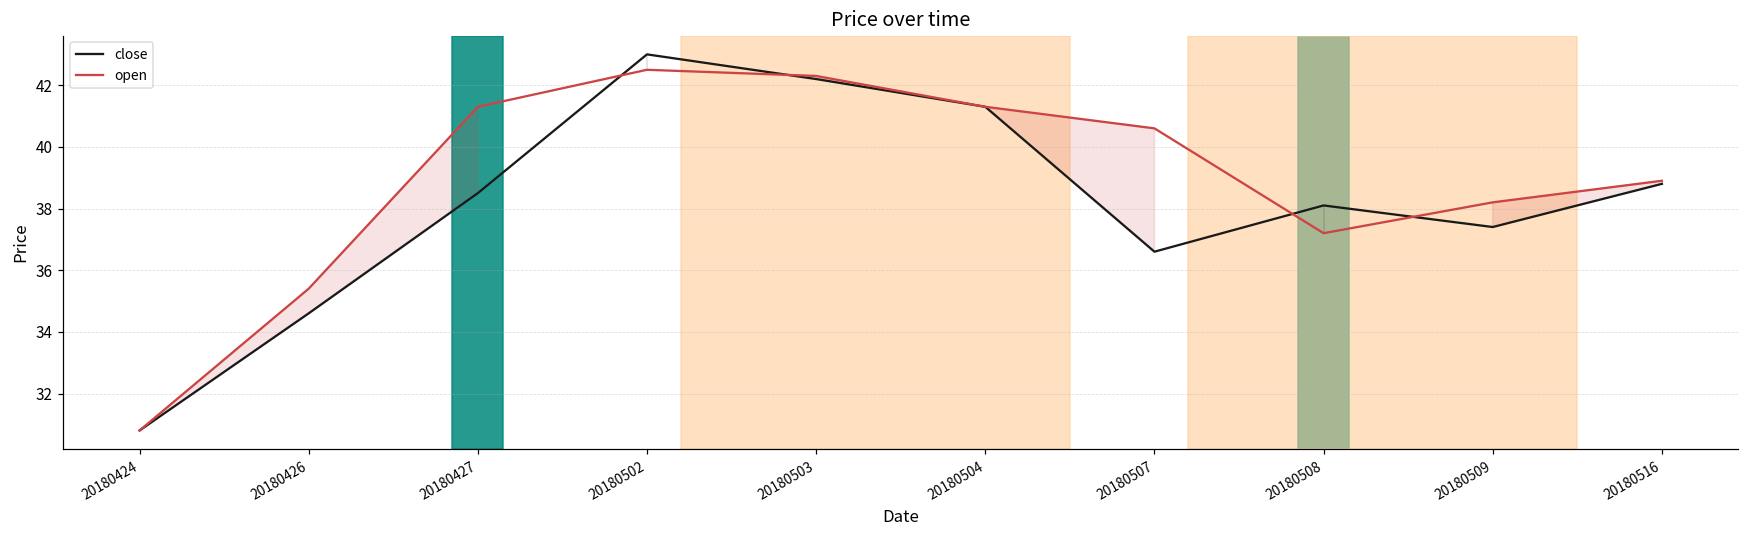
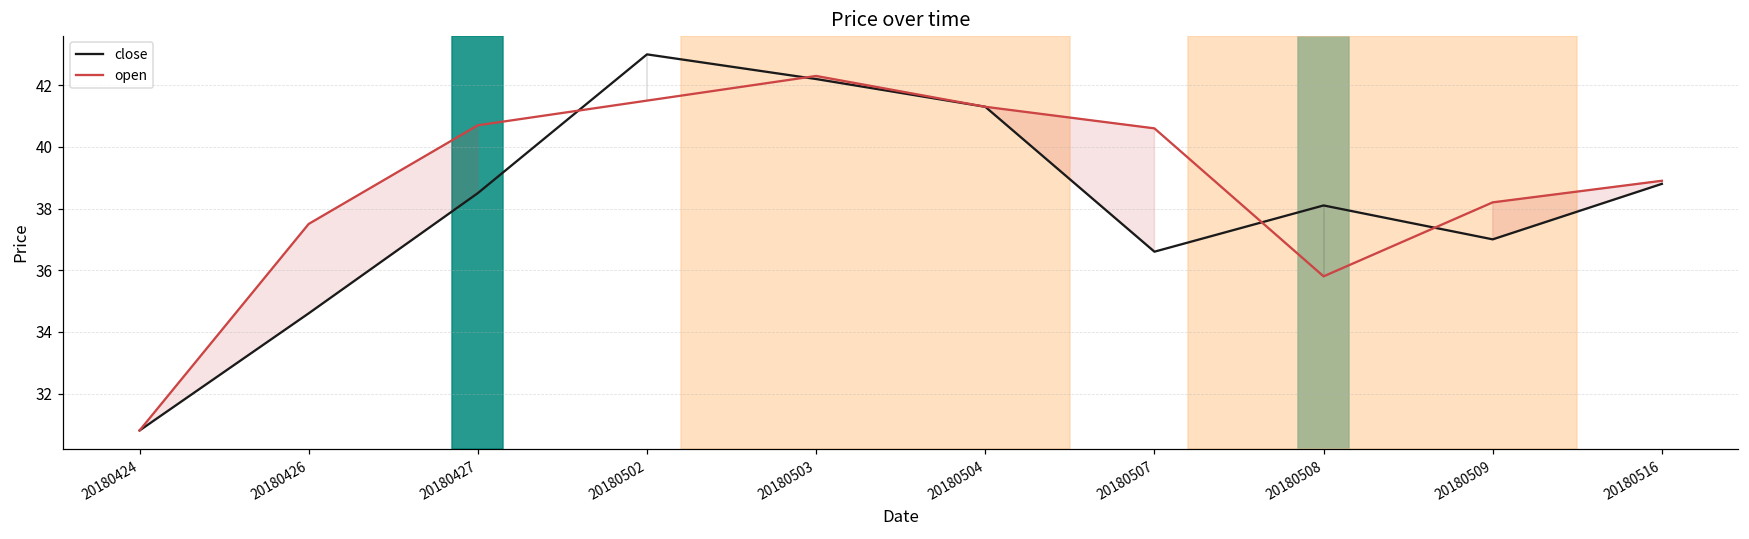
  {
    "close": {
      "20180426": 34.6,
      "20180427": 38.5,
      "20180502": 43.0,
      "20180503": 42.2,
      "20180507": 36.6,
      "20180508": 38.1,
-     "20180509": 37.4,
+     "20180509": 37.0,
      "20180516": 38.8
    },
    "open": {
-     "20180426": 35.4,
-     "20180427": 41.3,
-     "20180502": 42.5,
+     "20180426": 37.5,
+     "20180427": 40.7,
+     "20180502": 41.5,
      "20180503": 42.3,
      "20180507": 40.6,
-     "20180508": 37.2,
+     "20180508": 35.8,
      "20180509": 38.2,
      "20180516": 38.9
    }
  }
